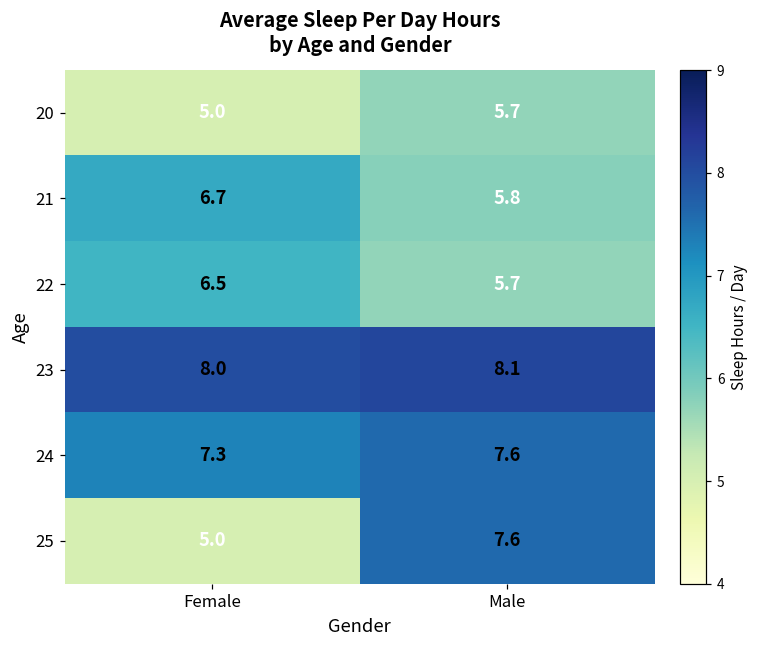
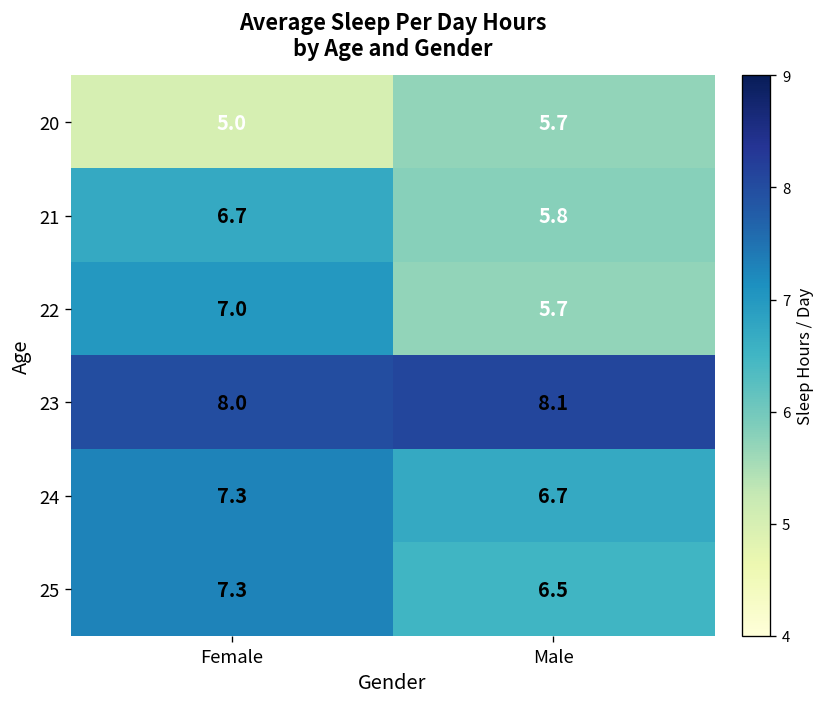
  {
    "20": {
      "Female": 5.0,
      "Male": 5.7
    },
    "21": {
      "Female": 6.7,
      "Male": 5.8
    },
    "22": {
-     "Female": 6.5,
+     "Female": 7.0,
      "Male": 5.7
    },
    "23": {
      "Female": 8.0,
      "Male": 8.1
    },
    "24": {
      "Female": 7.3,
-     "Male": 7.6
+     "Male": 6.7
    },
    "25": {
-     "Female": 5.0,
-     "Male": 7.6
+     "Female": 7.3,
+     "Male": 6.5
    }
  }
